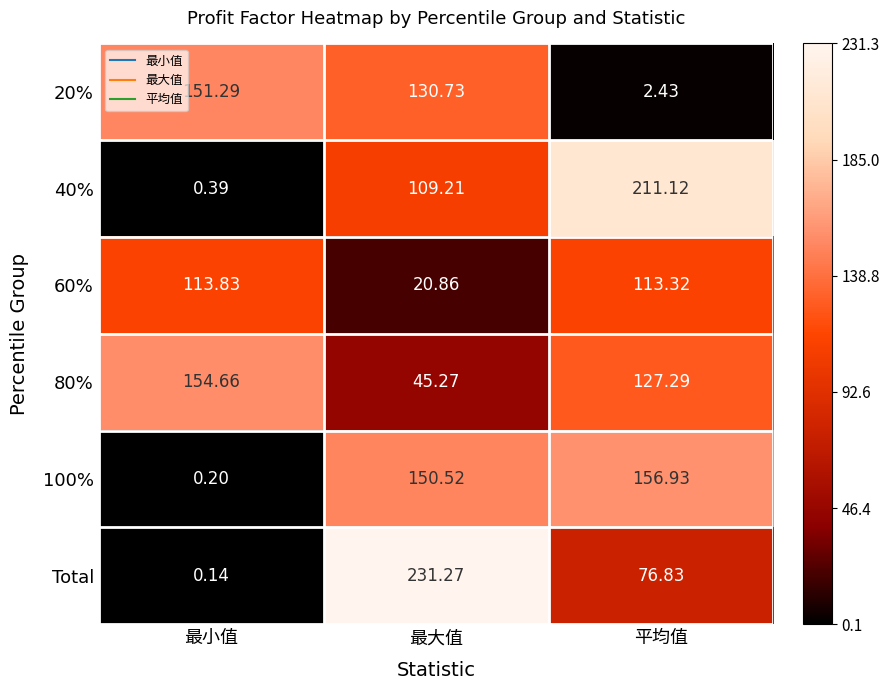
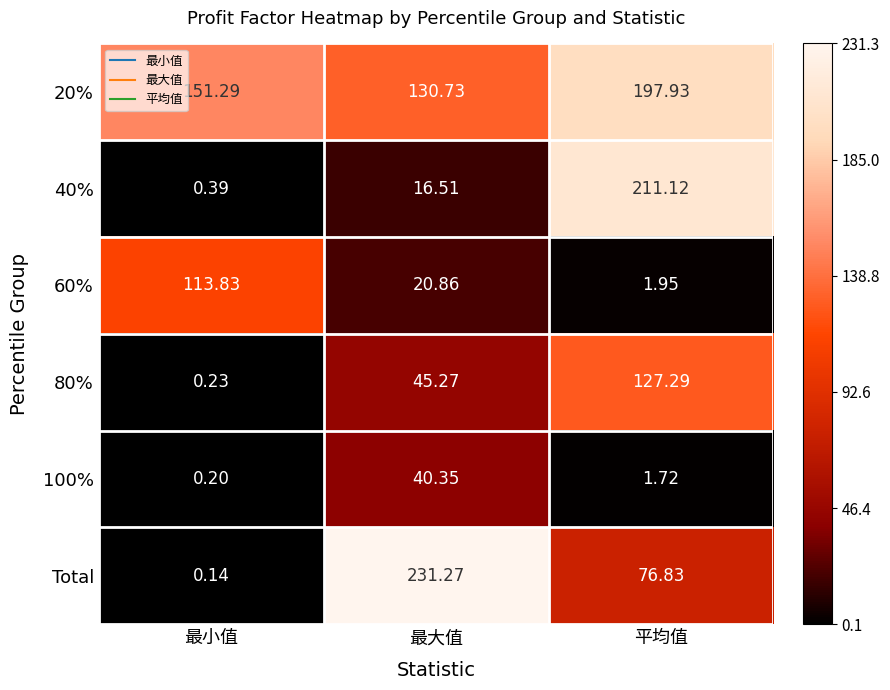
  {
    "20%": {
      "最大值": 130.73,
-     "平均值": 2.43
+     "平均值": 197.93
    },
    "40%": {
      "最小值": 0.39,
-     "最大值": 109.21,
+     "最大值": 16.51,
      "平均值": 211.12
    },
    "60%": {
      "最小值": 113.83,
      "最大值": 20.86,
-     "平均值": 113.32
+     "平均值": 1.95
    },
    "80%": {
-     "最小值": 154.66,
+     "最小值": 0.23,
      "最大值": 45.27,
      "平均值": 127.29
    },
    "100%": {
      "最小值": 0.20,
-     "最大值": 150.52,
-     "平均值": 156.93
+     "最大值": 40.35,
+     "平均值": 1.72
    },
    "Total": {
      "最小值": 0.14,
      "最大值": 231.27,
      "平均值": 76.83
    }
  }
